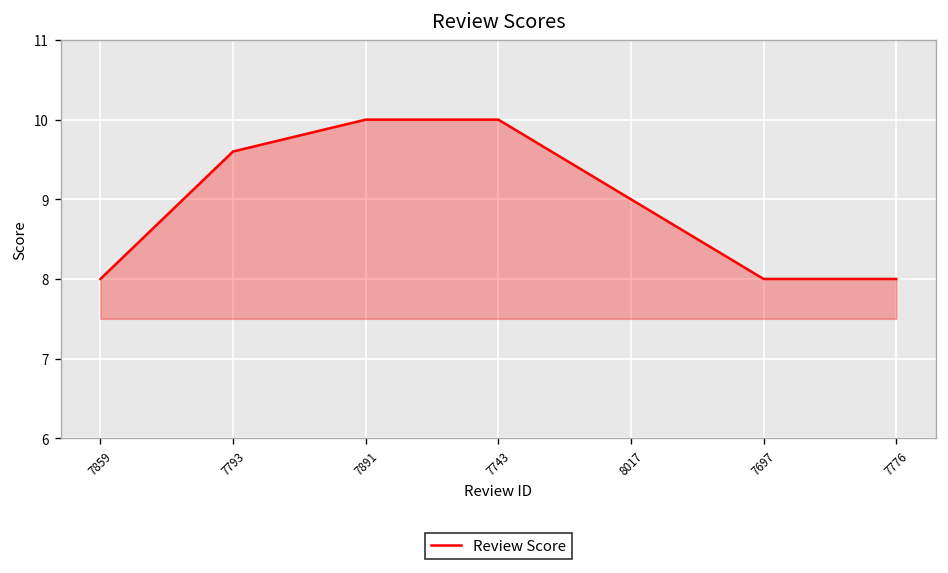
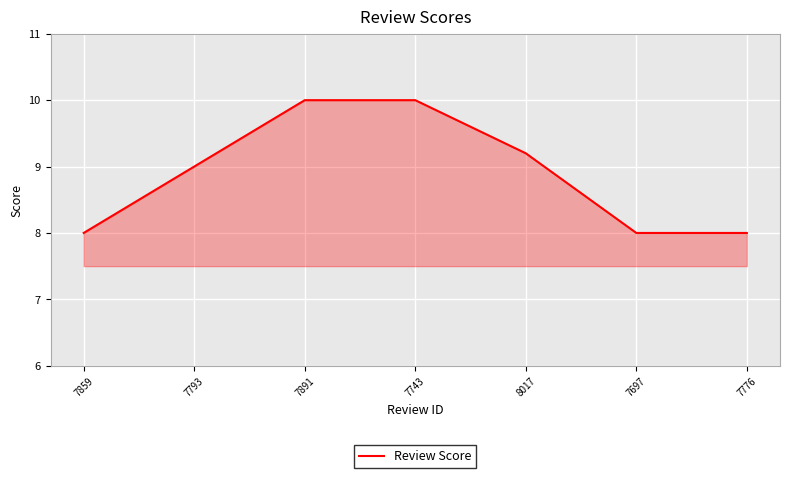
  {
    "7859": 8.0,
-   "7793": 9.6,
+   "7793": 9.0,
    "7891": 10.0,
    "7743": 10.0,
-   "8017": 9.0,
+   "8017": 9.2,
    "7697": 8.0,
    "7776": 8.0
  }
